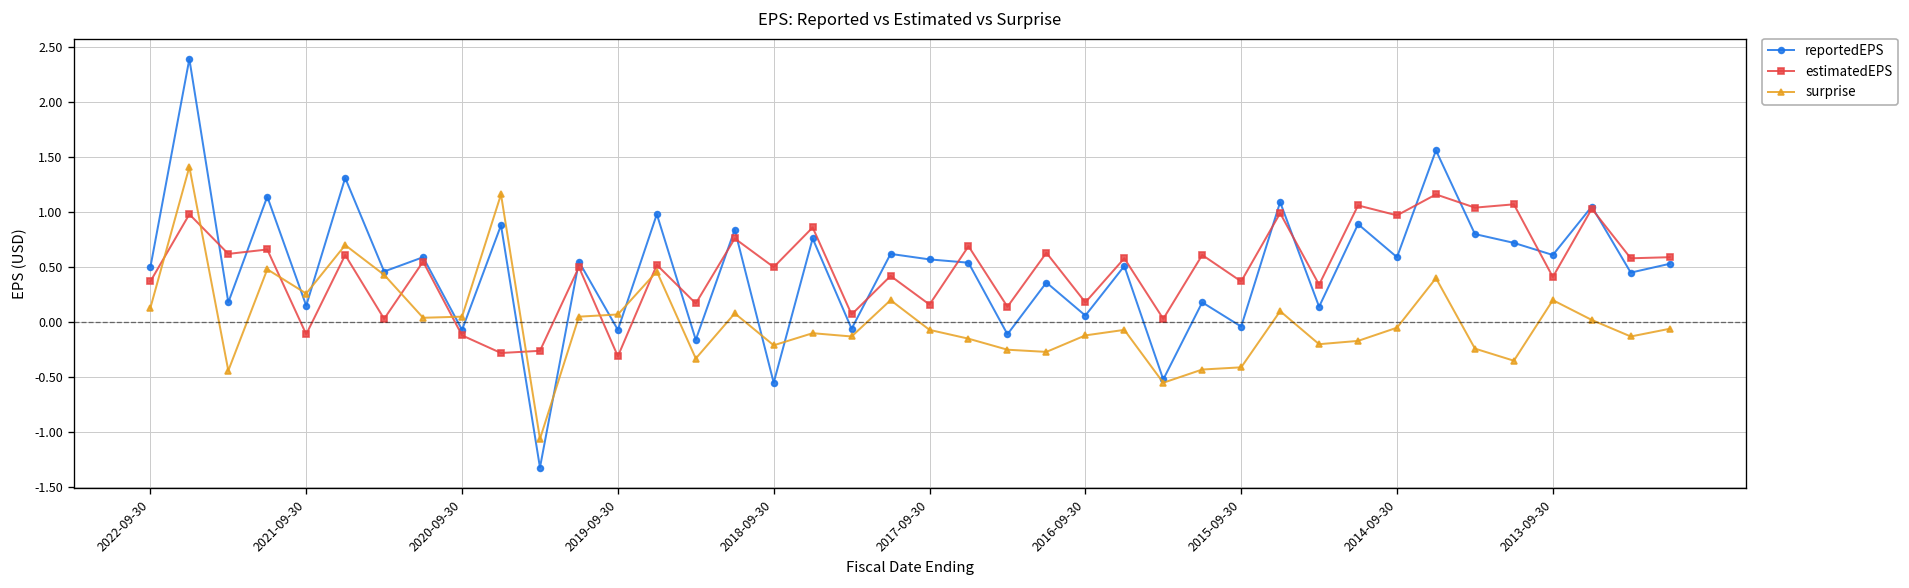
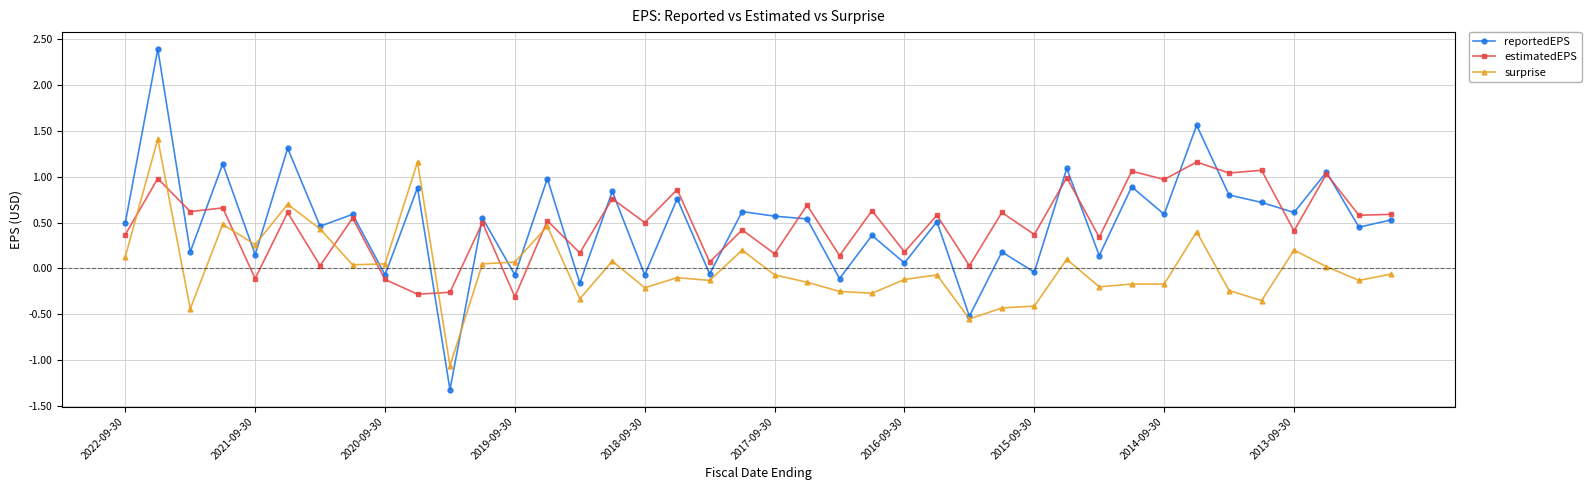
  {
    "reportedEPS": {
      "2022-09-30": 0.5,
      "2021-09-30": 0.2,
      "2020-09-30": -0.1,
      "2019-09-30": -0.1,
-     "2018-09-30": -0.6,
+     "2018-09-30": -0.1,
      "2017-09-30": 0.6,
      "2016-09-30": 0.1,
      "2015-09-30": 0.0,
      "2014-09-30": 0.6,
      "2013-09-30": 0.6
    },
    "estimatedEPS": {
      "2022-09-30": 0.4,
      "2021-09-30": -0.1,
      "2020-09-30": -0.1,
      "2019-09-30": -0.3,
      "2018-09-30": 0.5,
      "2017-09-30": 0.2,
      "2016-09-30": 0.2,
      "2015-09-30": 0.4,
      "2014-09-30": 1.0,
      "2013-09-30": 0.4
    },
    "surprise": {
      "2022-09-30": 0.1,
      "2021-09-30": 0.3,
      "2020-09-30": 0.1,
      "2019-09-30": 0.1,
      "2018-09-30": -0.2,
      "2017-09-30": -0.1,
      "2016-09-30": -0.1,
      "2015-09-30": -0.4,
-     "2014-09-30": -0.1,
+     "2014-09-30": -0.2,
      "2013-09-30": 0.2
    }
  }
